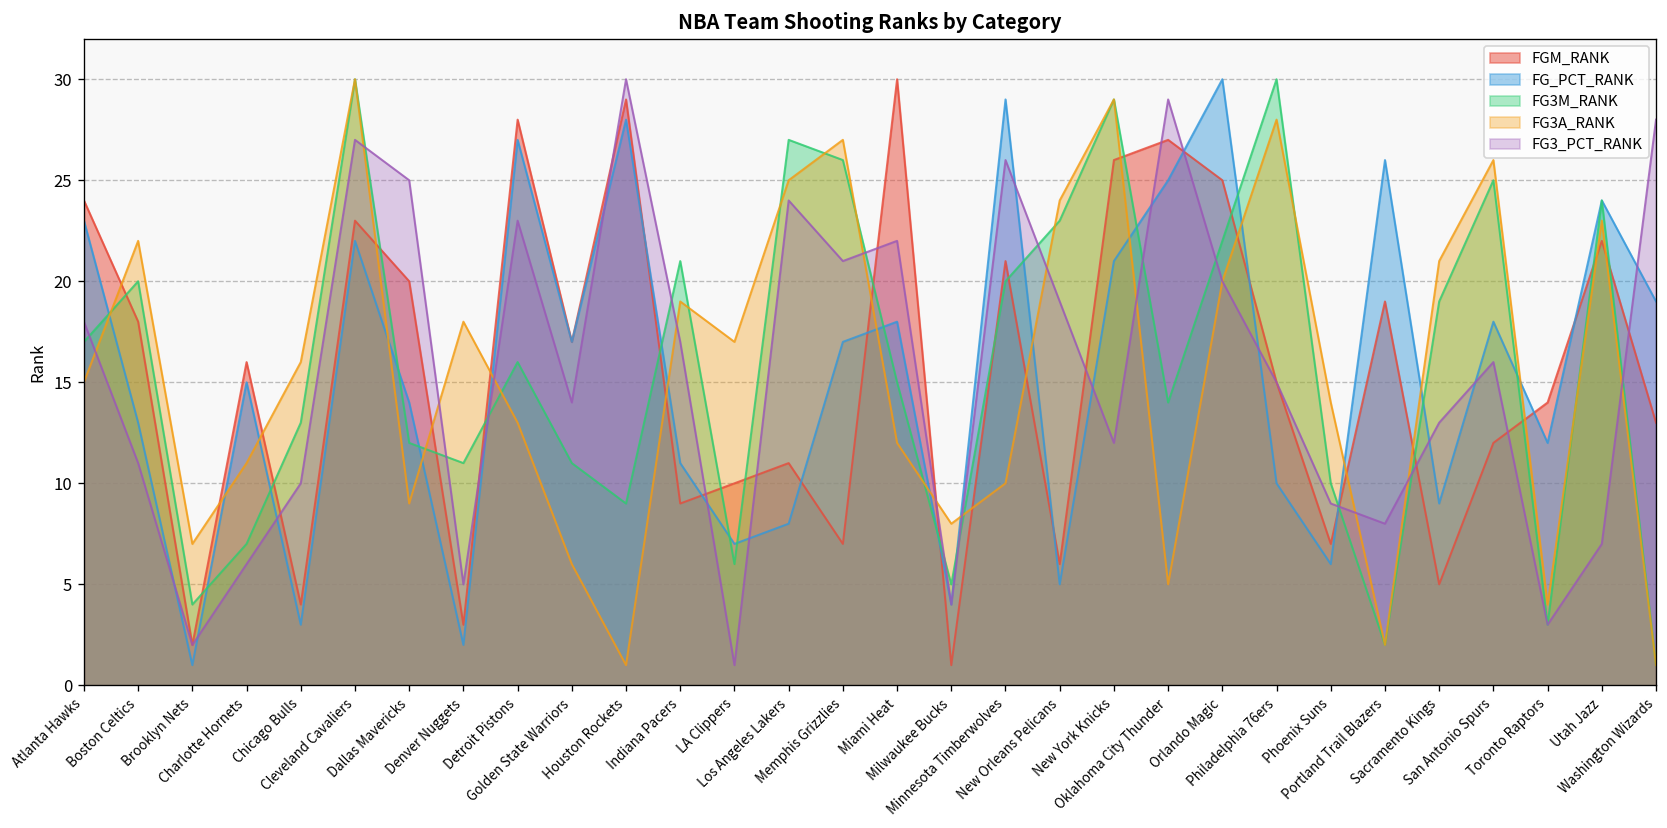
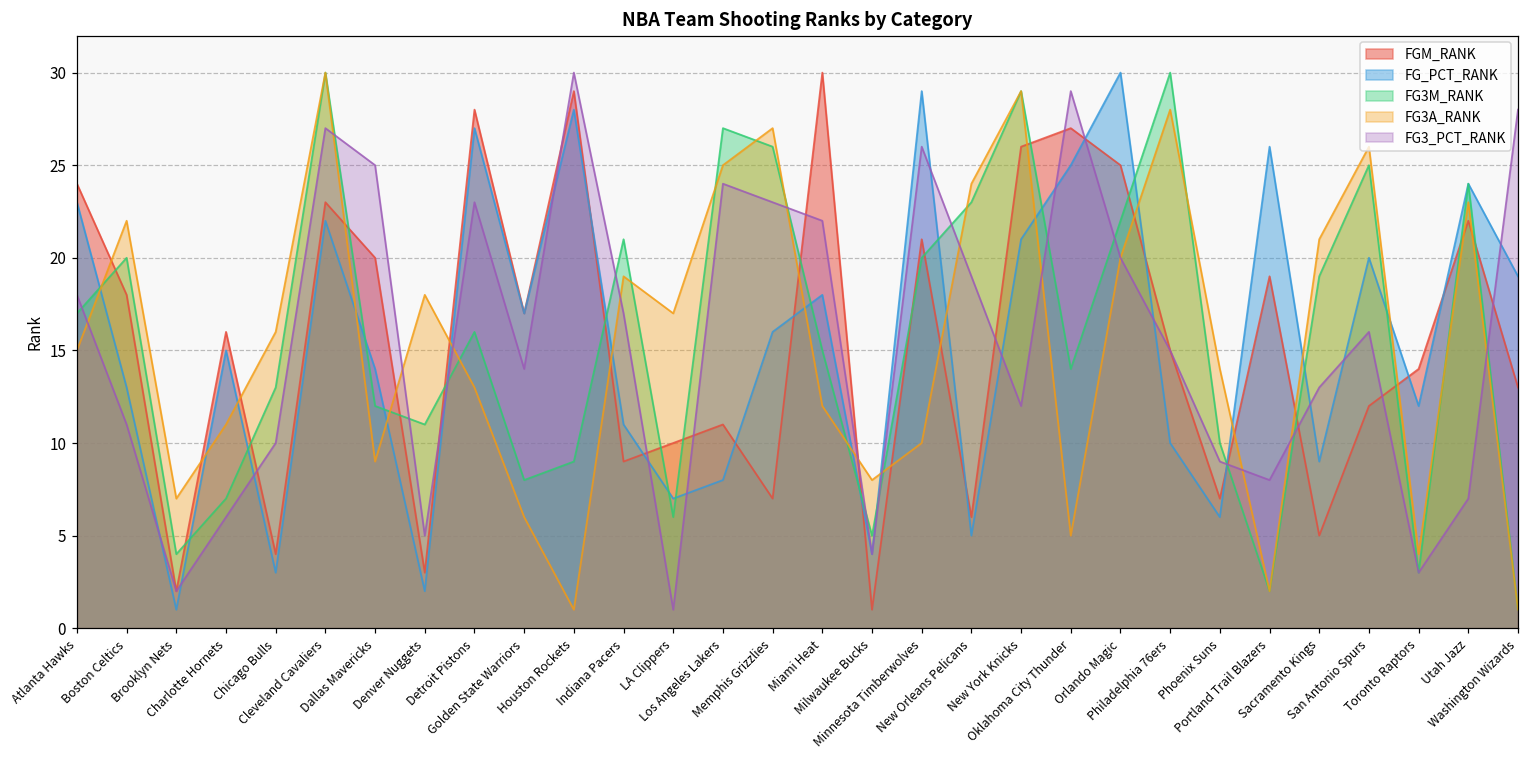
  {
    "FGM_RANK": {
      "Atlanta Hawks": 24,
      "Boston Celtics": 18,
      "Charlotte Hornets": 16,
      "Chicago Bulls": 4,
      "Cleveland Cavaliers": 23,
      "Dallas Mavericks": 20,
      "Denver Nuggets": 3,
      "Detroit Pistons": 28,
      "Houston Rockets": 29,
      "Indiana Pacers": 9,
      "LA Clippers": 10,
      "Los Angeles Lakers": 11,
      "Memphis Grizzlies": 7,
      "Miami Heat": 30,
      "Milwaukee Bucks": 1,
      "Minnesota Timberwolves": 21,
      "New Orleans Pelicans": 6,
      "New York Knicks": 26,
      "Oklahoma City Thunder": 27,
      "Orlando Magic": 25,
      "Phoenix Suns": 7,
      "Portland Trail Blazers": 19,
      "Sacramento Kings": 5,
      "San Antonio Spurs": 12,
      "Toronto Raptors": 14,
      "Utah Jazz": 22,
      "Washington Wizards": 13
    },
    "FG_PCT_RANK": {
      "Atlanta Hawks": 23,
      "Boston Celtics": 13,
      "Brooklyn Nets": 1,
      "Charlotte Hornets": 15,
      "Chicago Bulls": 3,
      "Cleveland Cavaliers": 22,
      "Dallas Mavericks": 14,
      "Denver Nuggets": 2,
      "Detroit Pistons": 27,
      "Houston Rockets": 28,
      "Indiana Pacers": 11,
      "LA Clippers": 7,
      "Los Angeles Lakers": 8,
-     "Memphis Grizzlies": 17,
+     "Memphis Grizzlies": 16,
      "Miami Heat": 18,
      "Minnesota Timberwolves": 29,
      "New Orleans Pelicans": 5,
      "New York Knicks": 21,
      "Oklahoma City Thunder": 25,
      "Orlando Magic": 30,
      "Philadelphia 76ers": 10,
      "Phoenix Suns": 6,
      "Portland Trail Blazers": 26,
      "Sacramento Kings": 9,
-     "San Antonio Spurs": 18,
+     "San Antonio Spurs": 20,
      "Toronto Raptors": 12,
      "Washington Wizards": 19
    },
    "FG3M_RANK": {
      "Atlanta Hawks": 17,
      "Boston Celtics": 20,
      "Brooklyn Nets": 4,
      "Charlotte Hornets": 7,
      "Chicago Bulls": 13,
      "Dallas Mavericks": 12,
      "Denver Nuggets": 11,
      "Detroit Pistons": 16,
-     "Golden State Warriors": 11,
+     "Golden State Warriors": 8,
      "Houston Rockets": 9,
      "Indiana Pacers": 21,
      "LA Clippers": 6,
      "Los Angeles Lakers": 27,
      "Memphis Grizzlies": 26,
      "Miami Heat": 15,
      "Milwaukee Bucks": 5,
      "Minnesota Timberwolves": 20,
      "New Orleans Pelicans": 23,
      "Oklahoma City Thunder": 14,
      "Orlando Magic": 22,
      "Philadelphia 76ers": 30,
      "Phoenix Suns": 10,
      "Sacramento Kings": 19,
      "San Antonio Spurs": 25
    },
    "FG3A_RANK": {
      "Atlanta Hawks": 15,
      "Boston Celtics": 22,
      "Brooklyn Nets": 7,
      "Charlotte Hornets": 11,
      "Chicago Bulls": 16,
      "Dallas Mavericks": 9,
      "Denver Nuggets": 18,
      "Detroit Pistons": 13,
      "Golden State Warriors": 6,
      "Houston Rockets": 1,
      "Indiana Pacers": 19,
      "LA Clippers": 17,
      "Los Angeles Lakers": 25,
      "Memphis Grizzlies": 27,
      "Miami Heat": 12,
      "Milwaukee Bucks": 8,
      "Minnesota Timberwolves": 10,
      "New Orleans Pelicans": 24,
      "Oklahoma City Thunder": 5,
      "Philadelphia 76ers": 28,
      "Phoenix Suns": 14,
      "Sacramento Kings": 21,
      "Toronto Raptors": 4,
      "Utah Jazz": 23
    },
    "FG3_PCT_RANK": {
      "Atlanta Hawks": 18,
      "Boston Celtics": 11,
      "Charlotte Hornets": 6,
      "Chicago Bulls": 10,
      "Cleveland Cavaliers": 27,
      "Dallas Mavericks": 25,
      "Denver Nuggets": 5,
      "Detroit Pistons": 23,
      "Golden State Warriors": 14,
      "Houston Rockets": 30,
      "Indiana Pacers": 17,
      "LA Clippers": 1,
      "Los Angeles Lakers": 24,
-     "Memphis Grizzlies": 21,
+     "Memphis Grizzlies": 23,
      "Miami Heat": 22,
      "Minnesota Timberwolves": 26,
      "New Orleans Pelicans": 19,
      "New York Knicks": 12,
      "Oklahoma City Thunder": 29,
      "Phoenix Suns": 9,
      "Portland Trail Blazers": 8,
      "Sacramento Kings": 13,
      "San Antonio Spurs": 16,
      "Utah Jazz": 7,
      "Washington Wizards": 28
    }
  }
